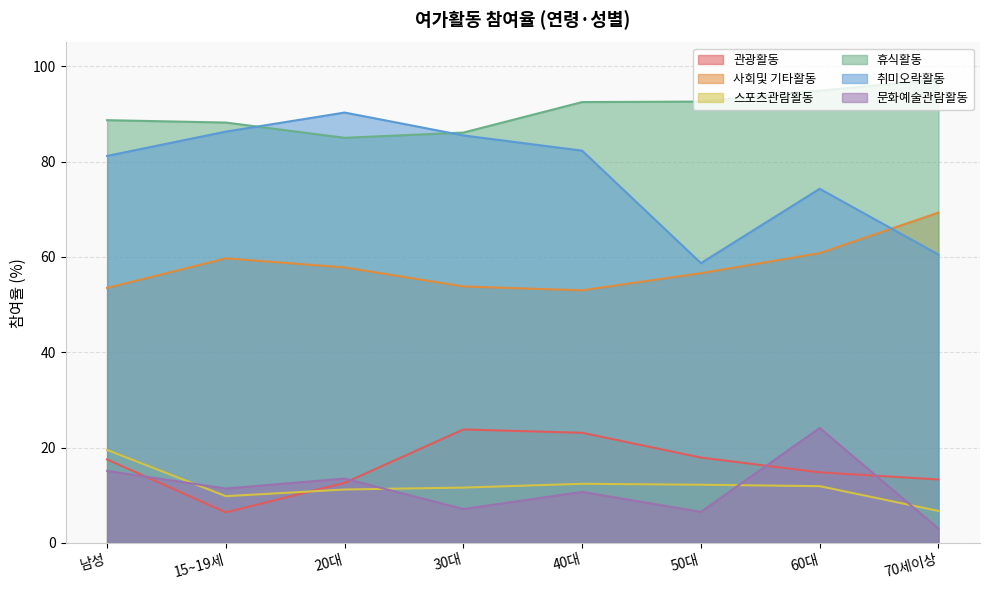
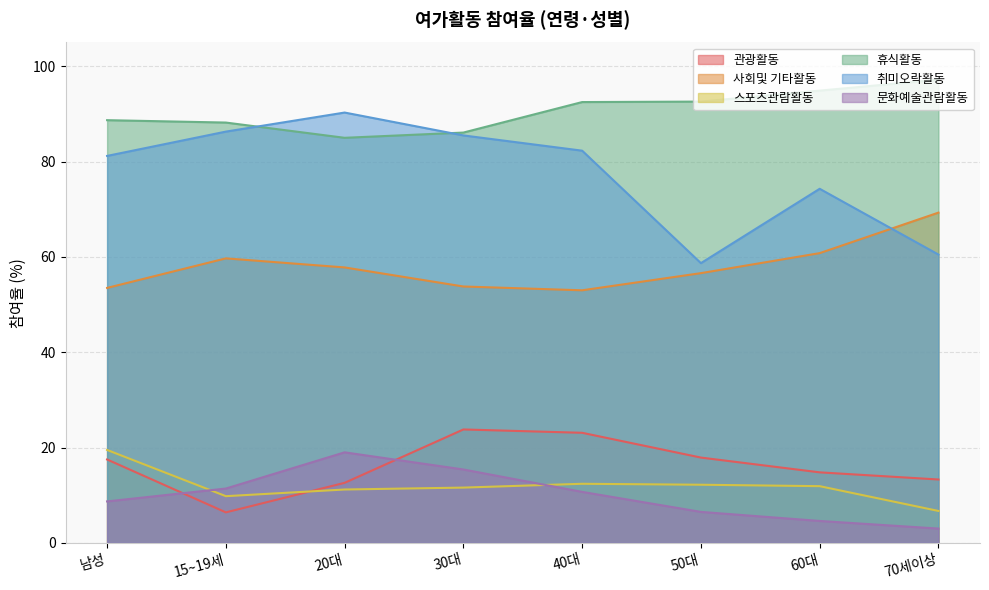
  {
    "휴식활동": {
      "남성": 89,
      "15~19세": 88,
      "20대": 85,
      "30대": 86,
      "40대": 93
    },
    "취미오락활동": {
      "남성": 81,
      "15~19세": 86,
      "20대": 90,
      "30대": 86,
      "40대": 82,
      "50대": 59,
      "60대": 74,
      "70세이상": 61
    },
    "문화예술관람활동": {
-     "남성": 15,
+     "남성": 9,
      "15~19세": 11,
-     "20대": 14,
-     "30대": 7,
+     "20대": 19,
+     "30대": 15,
      "40대": 11,
      "50대": 7,
-     "60대": 24,
+     "60대": 5,
      "70세이상": 3
    }
  }
